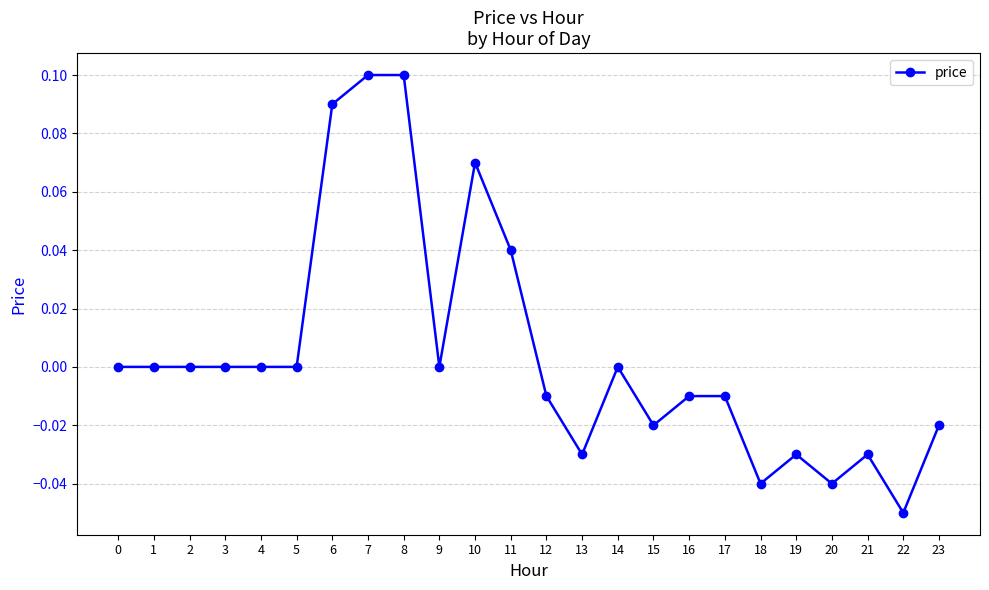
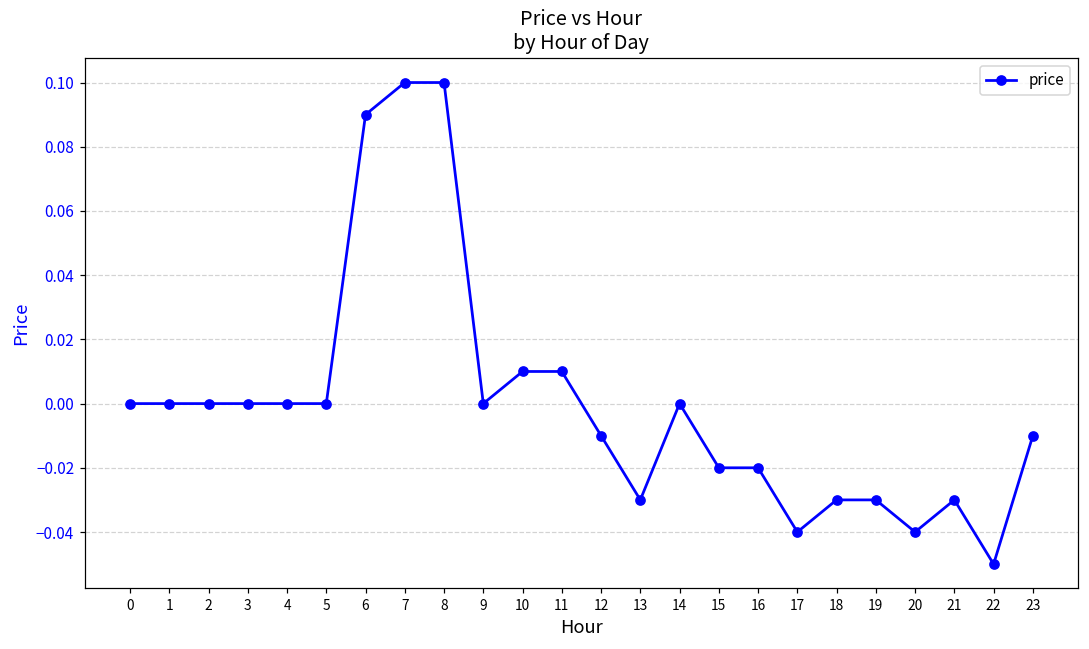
  {
    "0": 0.00,
    "1": 0.00,
    "2": 0.00,
    "3": 0.00,
    "4": 0.00,
    "5": 0.00,
    "6": 0.09,
    "7": 0.10,
    "8": 0.10,
    "9": 0.00,
-   "10": 0.07,
-   "11": 0.04,
+   "10": 0.01,
+   "11": 0.01,
    "12": -0.01,
    "13": -0.03,
    "14": 0.00,
    "15": -0.02,
-   "16": -0.01,
-   "17": -0.01,
-   "18": -0.04,
+   "16": -0.02,
+   "17": -0.04,
+   "18": -0.03,
    "19": -0.03,
    "20": -0.04,
    "21": -0.03,
    "22": -0.05,
-   "23": -0.02
+   "23": -0.01
  }
